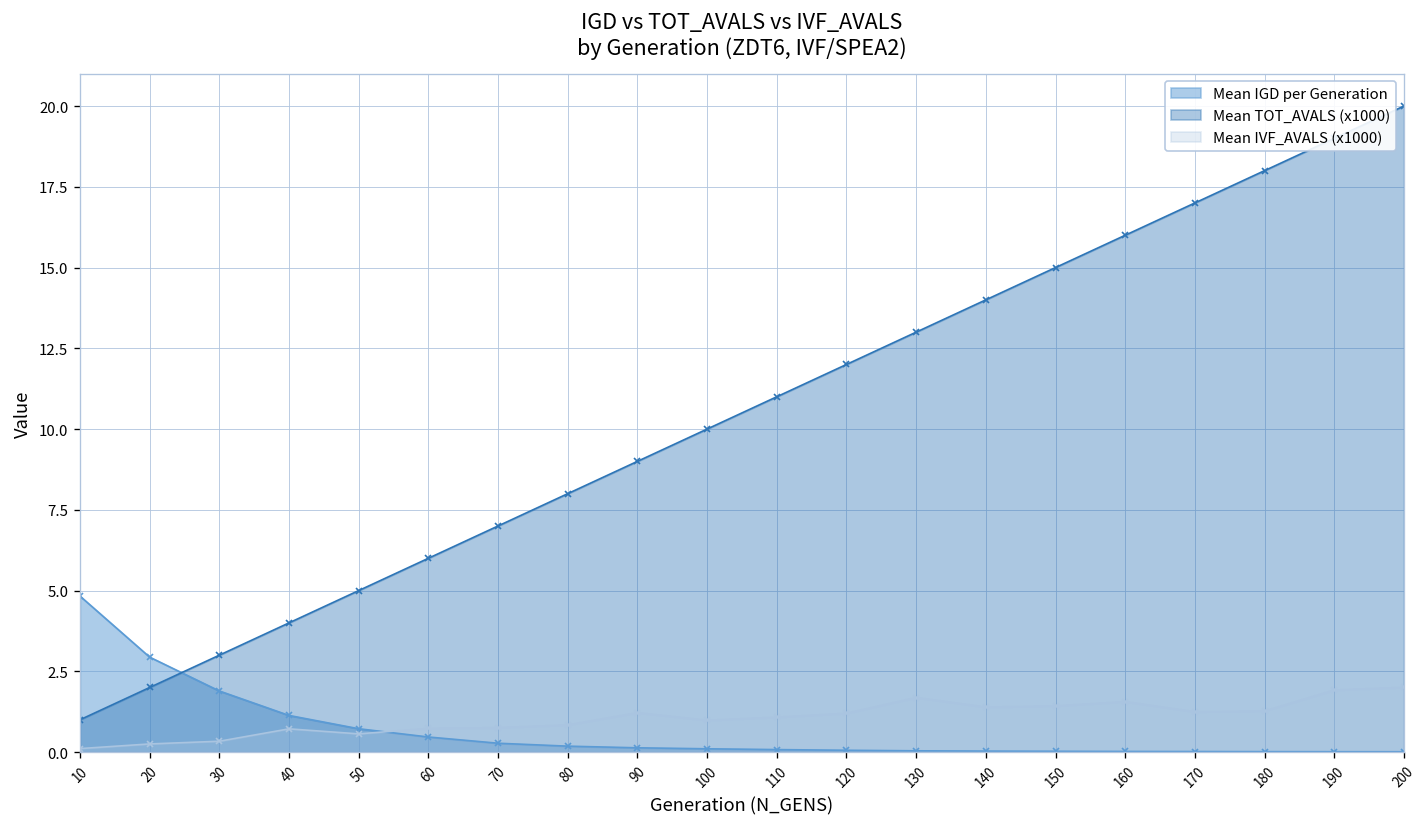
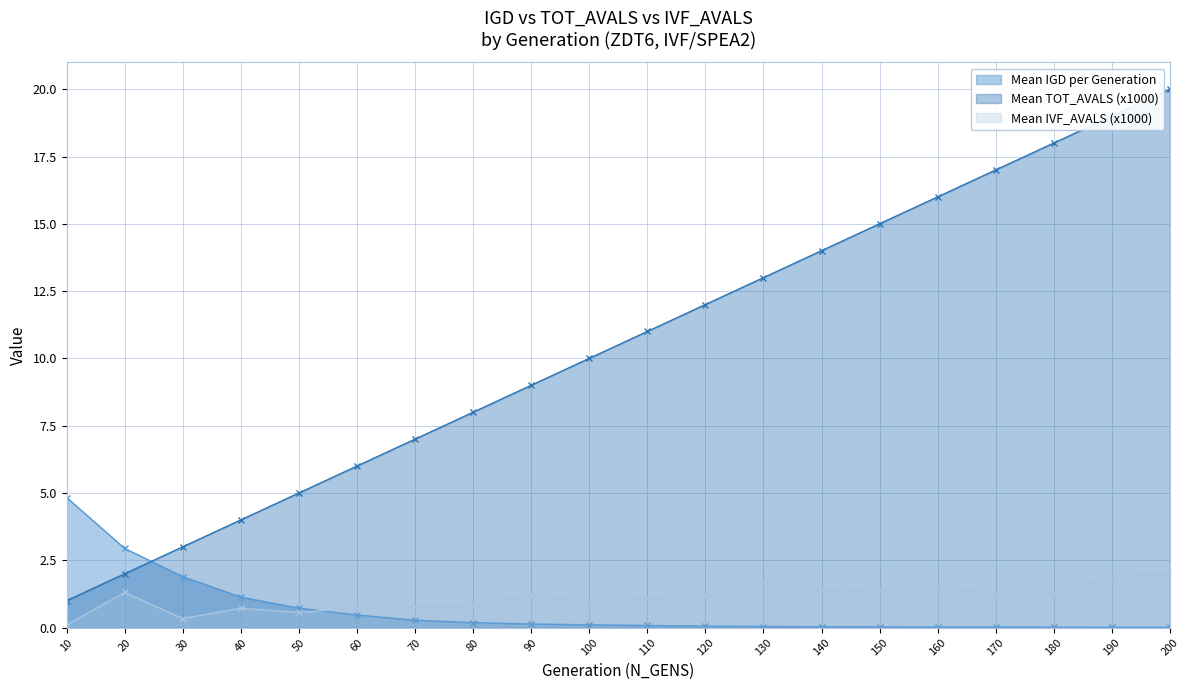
  {
    "Mean IVF_AVALS (x1000)": {
      "10": 0.1,
-     "20": 0.3,
+     "20": 1.3,
      "30": 0.3,
      "40": 0.7,
      "50": 0.6,
      "60": 0.7,
      "70": 0.8,
      "80": 0.8,
      "90": 1.2,
      "100": 1.0,
      "110": 1.1,
      "120": 1.2,
      "130": 1.7,
      "140": 1.4,
      "150": 1.4,
      "160": 1.6,
      "170": 1.2,
      "180": 1.3,
      "190": 1.9,
      "200": 2.0
    }
  }
